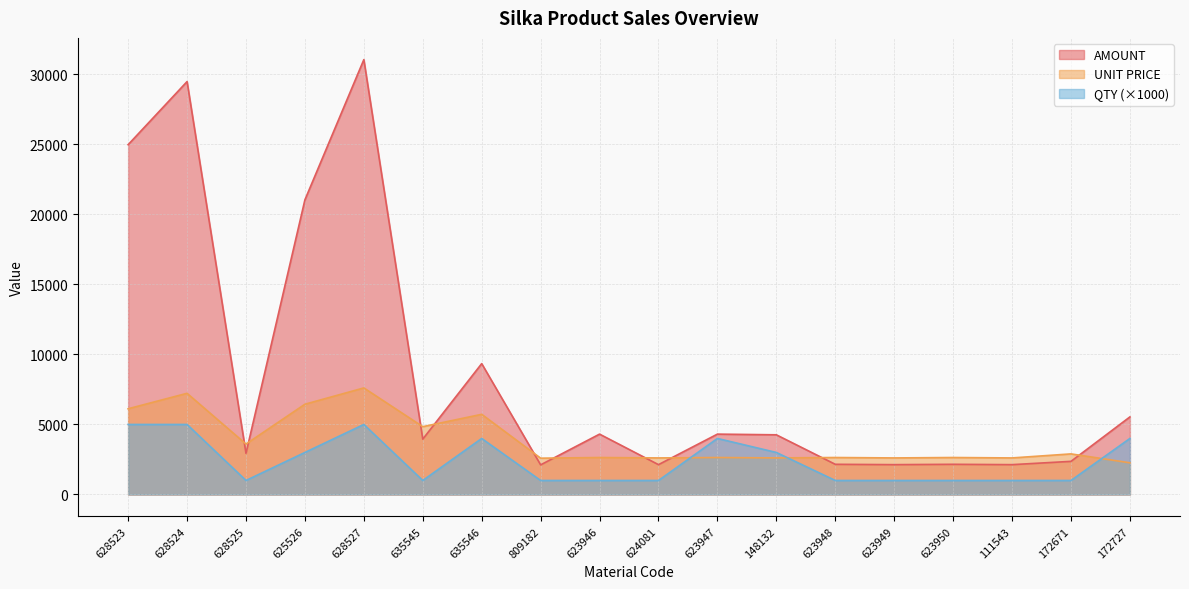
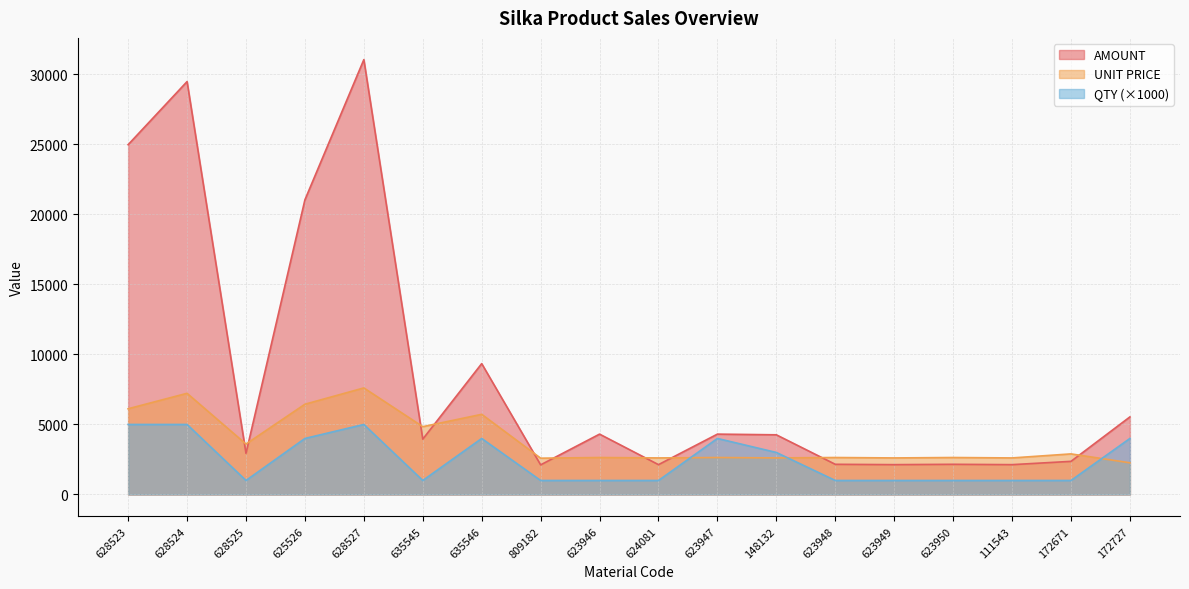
  {
    "QTY (×1000)": {
      "628523": 5000,
      "628524": 5000,
      "628525": 1000,
-     "625526": 3000,
+     "625526": 4000,
      "628527": 5000,
      "635545": 1000,
      "635546": 4000,
      "809182": 1000,
      "623946": 1000,
      "624081": 1000,
      "623947": 4000,
      "148132": 3000,
      "623948": 1000,
      "623949": 1000,
      "623950": 1000,
      "111543": 1000,
      "172671": 1000,
      "172727": 4000
    }
  }
